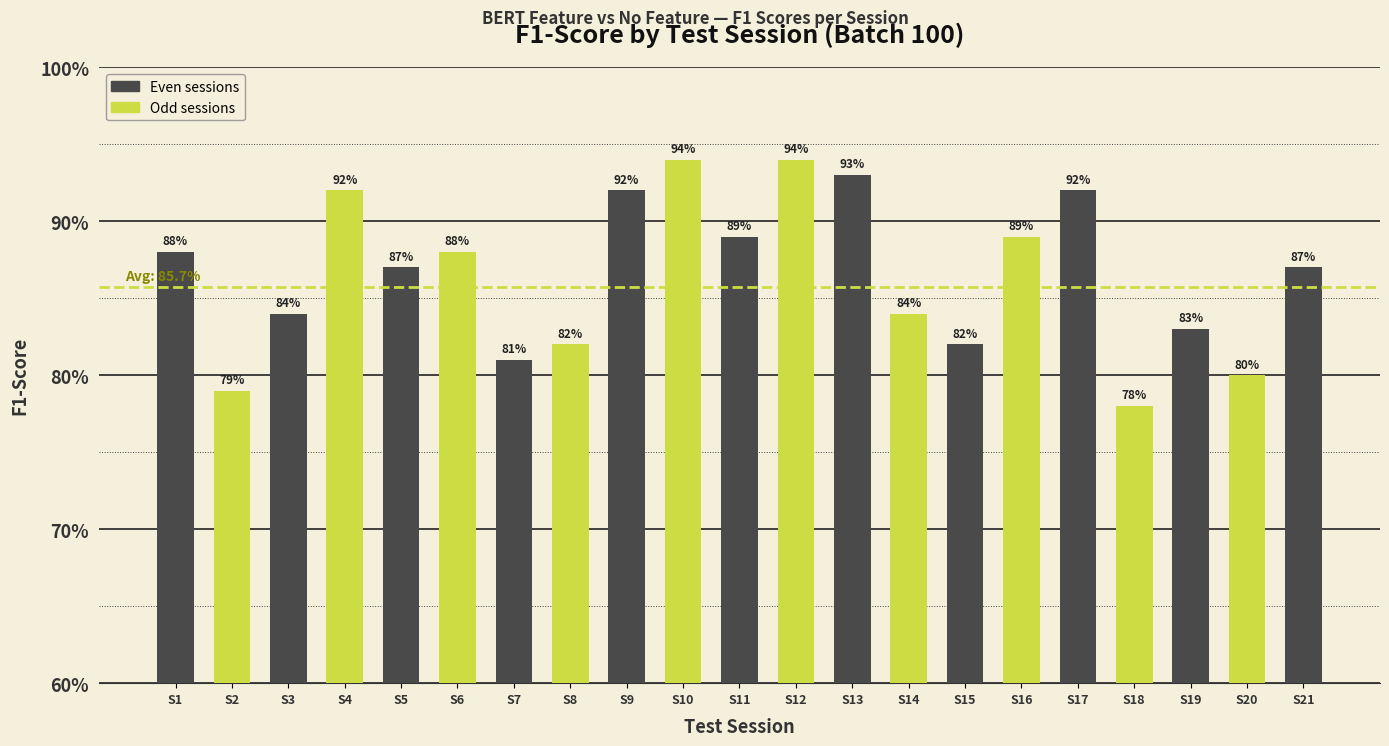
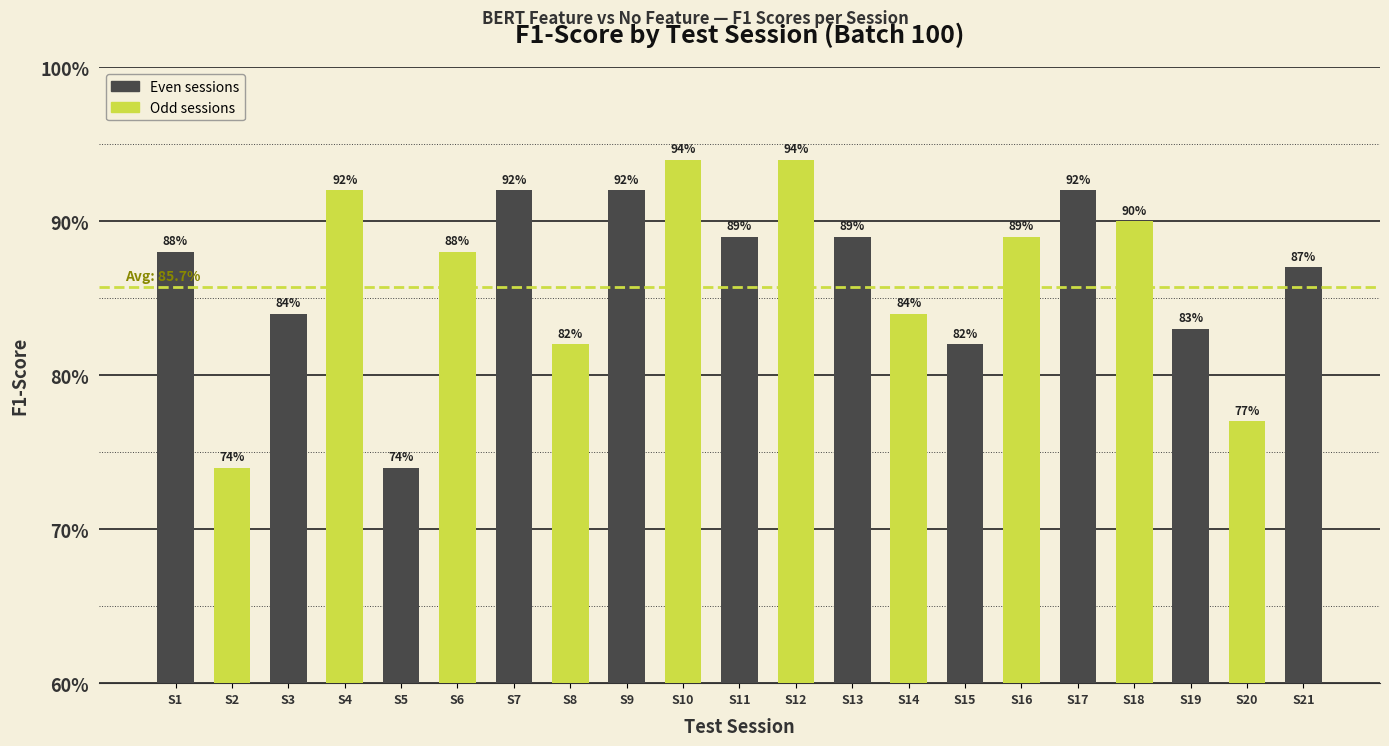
  {
    "S1": "88%",
-   "S2": "79%",
+   "S2": "74%",
    "S3": "84%",
    "S4": "92%",
-   "S5": "87%",
+   "S5": "74%",
    "S6": "88%",
-   "S7": "81%",
+   "S7": "92%",
    "S8": "82%",
    "S9": "92%",
    "S10": "94%",
    "S11": "89%",
    "S12": "94%",
-   "S13": "93%",
+   "S13": "89%",
    "S14": "84%",
    "S15": "82%",
    "S16": "89%",
    "S17": "92%",
-   "S18": "78%",
+   "S18": "90%",
    "S19": "83%",
-   "S20": "80%",
+   "S20": "77%",
    "S21": "87%"
  }
